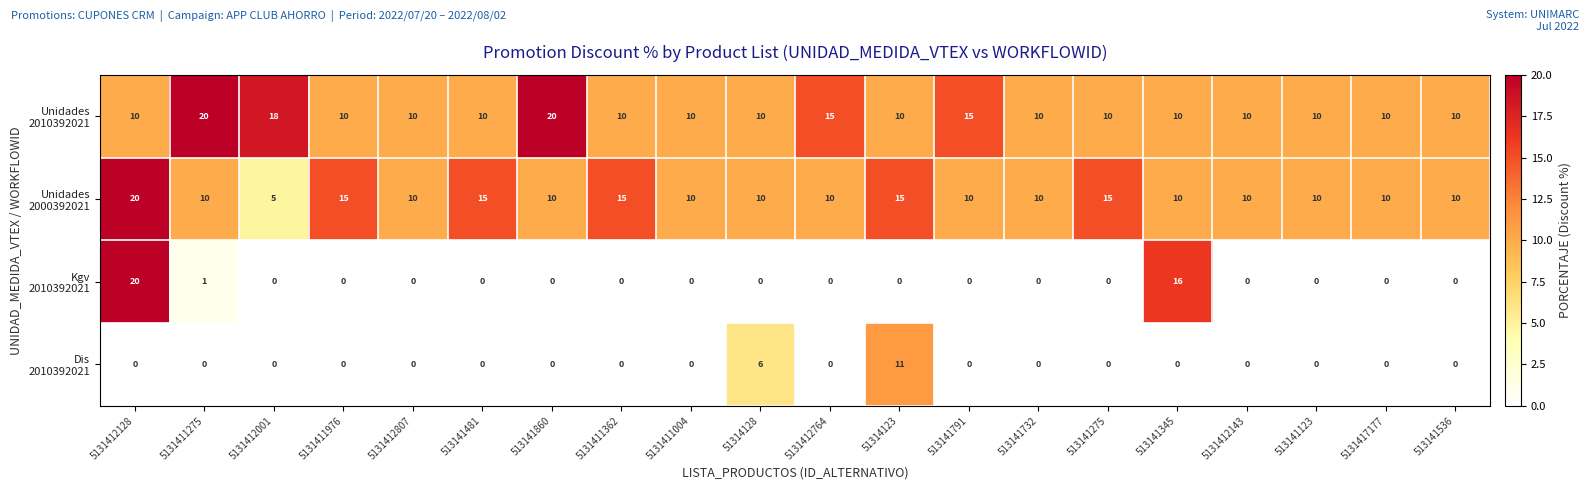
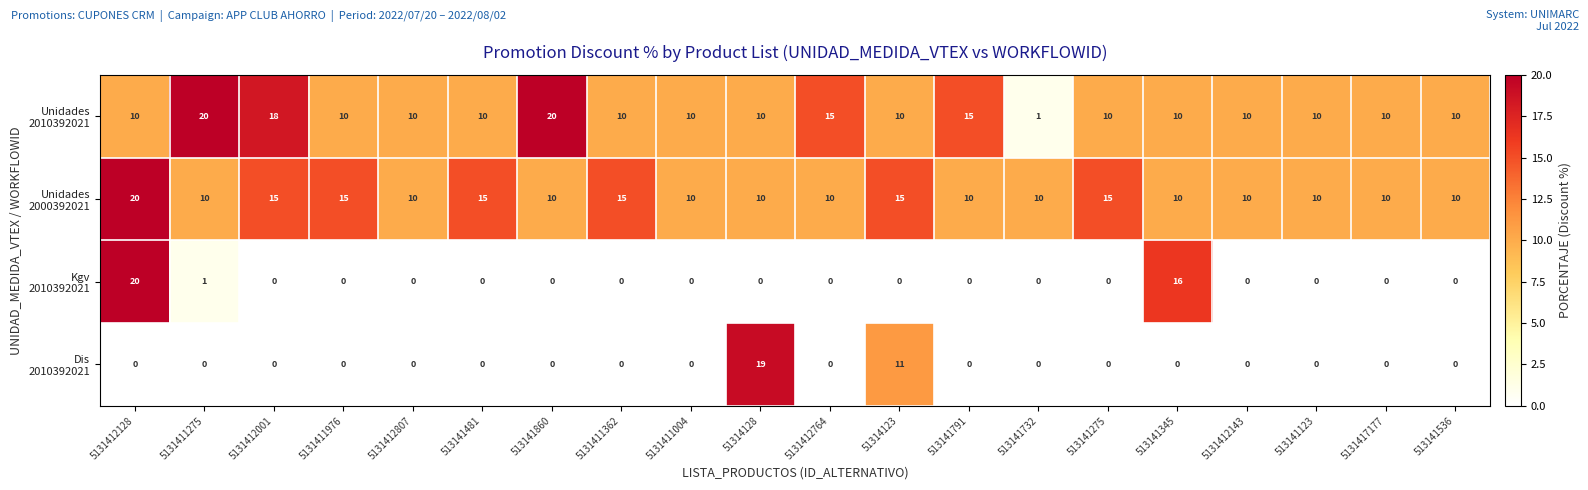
  {
    "Unidades 2010392021": {
      "5131412128": 10,
      "5131411275": 20,
      "5131412001": 18,
      "5131411976": 10,
      "5131412807": 10,
      "513141481": 10,
      "513141860": 20,
      "5131411362": 10,
      "5131411004": 10,
      "51314128": 10,
      "5131412764": 15,
      "51314123": 10,
      "513141791": 15,
-     "513141732": 10,
+     "513141732": 1,
      "513141275": 10,
      "513141345": 10,
      "5131412143": 10,
      "513141123": 10,
      "5131417177": 10,
      "513141536": 10
    },
    "Unidades 2000392021": {
      "5131412128": 20,
      "5131411275": 10,
-     "5131412001": 5,
+     "5131412001": 15,
      "5131411976": 15,
      "5131412807": 10,
      "513141481": 15,
      "513141860": 10,
      "5131411362": 15,
      "5131411004": 10,
      "51314128": 10,
      "5131412764": 10,
      "51314123": 15,
      "513141791": 10,
      "513141732": 10,
      "513141275": 15,
      "513141345": 10,
      "5131412143": 10,
      "513141123": 10,
      "5131417177": 10,
      "513141536": 10
    },
    "Kgv 2010392021": {
      "5131412128": 20,
      "5131411275": 1,
      "5131412001": 0,
      "5131411976": 0,
      "5131412807": 0,
      "513141481": 0,
      "513141860": 0,
      "5131411362": 0,
      "5131411004": 0,
      "51314128": 0,
      "5131412764": 0,
      "51314123": 0,
      "513141791": 0,
      "513141732": 0,
      "513141275": 0,
      "513141345": 16,
      "5131412143": 0,
      "513141123": 0,
      "5131417177": 0,
      "513141536": 0
    },
    "Dis 2010392021": {
      "5131412128": 0,
      "5131411275": 0,
      "5131412001": 0,
      "5131411976": 0,
      "5131412807": 0,
      "513141481": 0,
      "513141860": 0,
      "5131411362": 0,
      "5131411004": 0,
-     "51314128": 6,
+     "51314128": 19,
      "5131412764": 0,
      "51314123": 11,
      "513141791": 0,
      "513141732": 0,
      "513141275": 0,
      "513141345": 0,
      "5131412143": 0,
      "513141123": 0,
      "5131417177": 0,
      "513141536": 0
    }
  }
